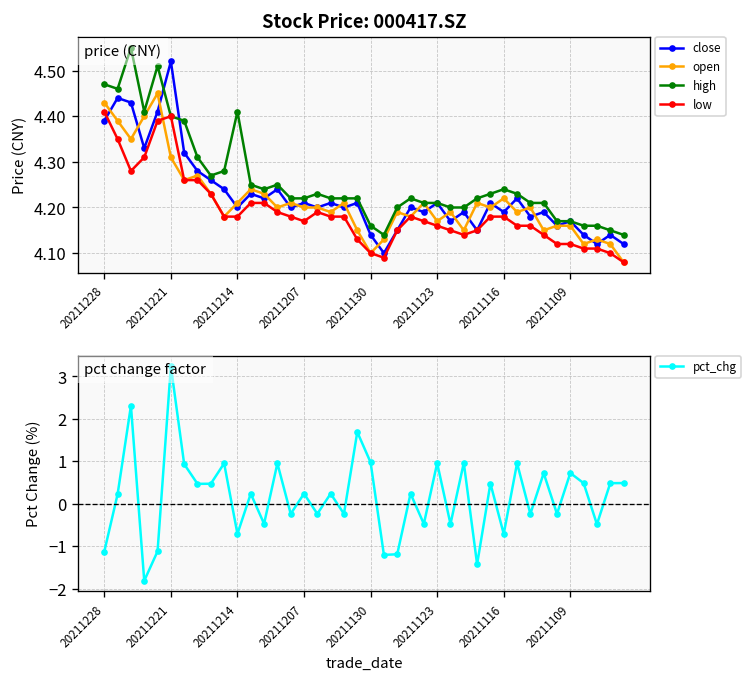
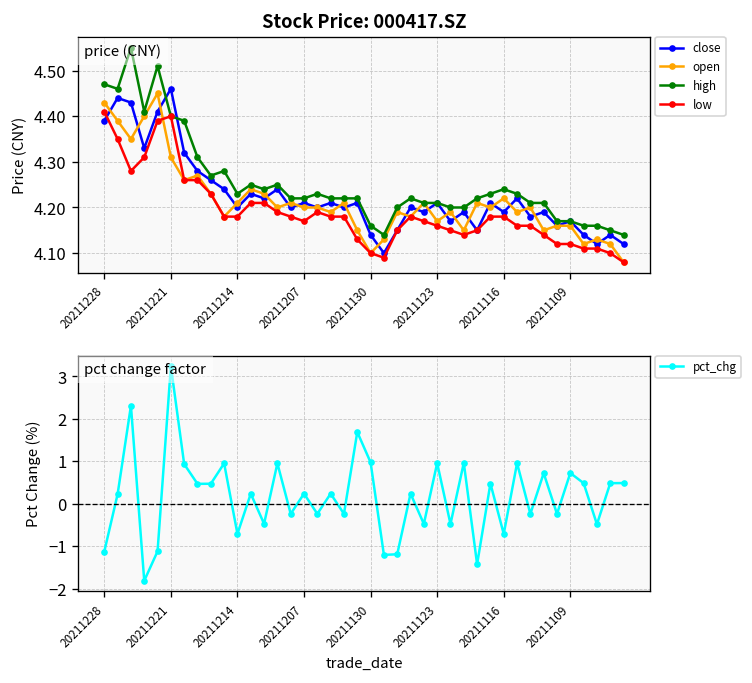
  {
    "Stock Price: 000417.SZ": {
      "close": {
        "20211228": 4.39,
-       "20211221": 4.52,
+       "20211221": 4.46,
        "20211214": 4.20,
        "20211207": 4.21,
        "20211130": 4.14,
        "20211116": 4.19
      },
      "open": {
        "20211228": 4.43,
        "20211221": 4.31,
        "20211214": 4.21,
        "20211207": 4.20,
        "20211123": 4.17,
        "20211116": 4.22,
        "20211109": 4.16
      },
      "high": {
        "20211228": 4.47,
-       "20211214": 4.41,
+       "20211214": 4.23,
        "20211207": 4.22,
        "20211130": 4.16,
        "20211116": 4.24
      },
      "low": {
        "20211228": 4.41,
        "20211214": 4.18,
        "20211207": 4.17,
        "20211123": 4.16,
        "20211116": 4.18,
        "20211109": 4.12
      }
    }
  }
